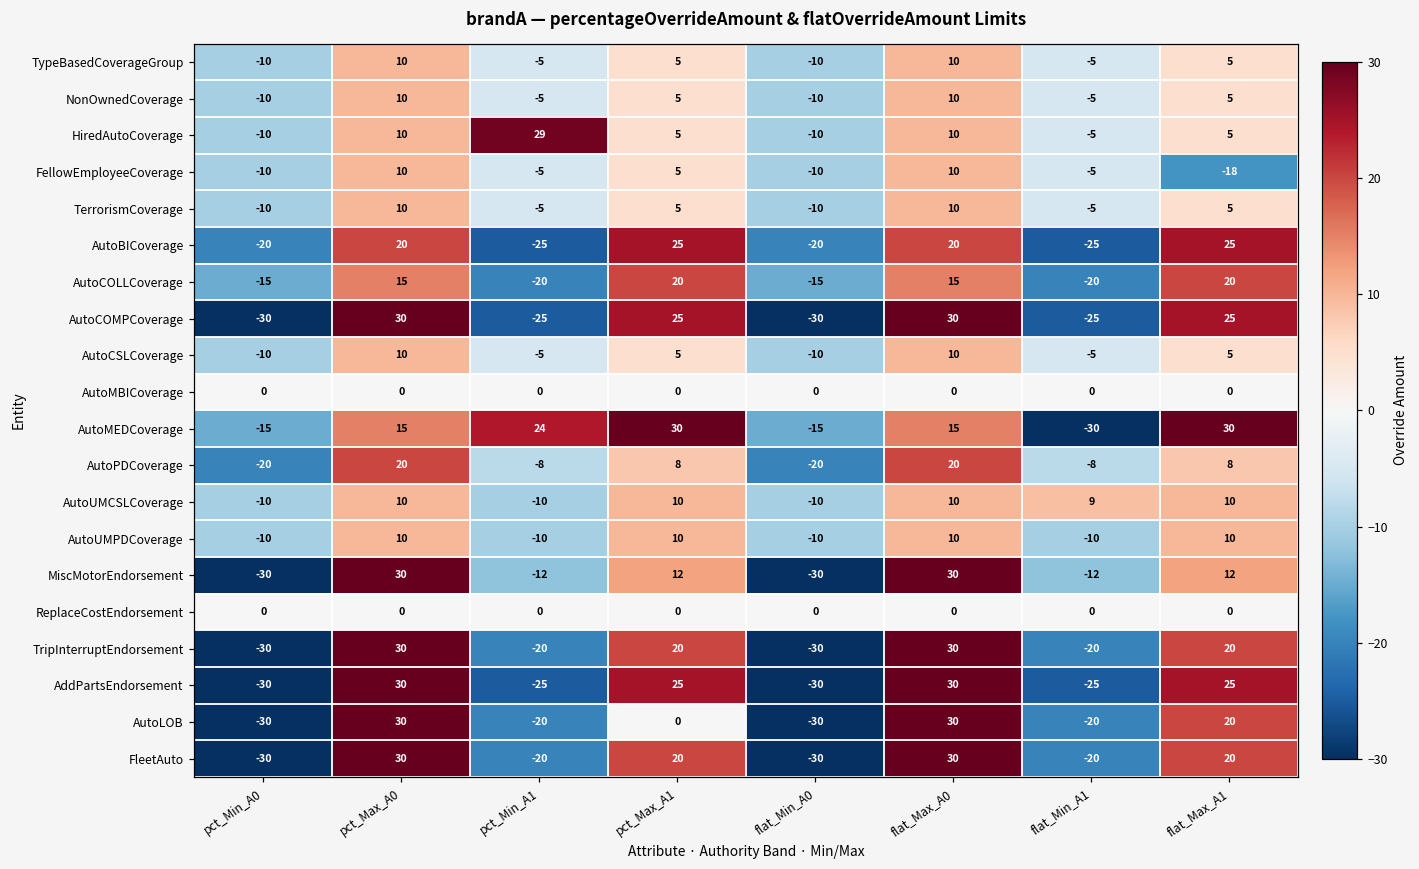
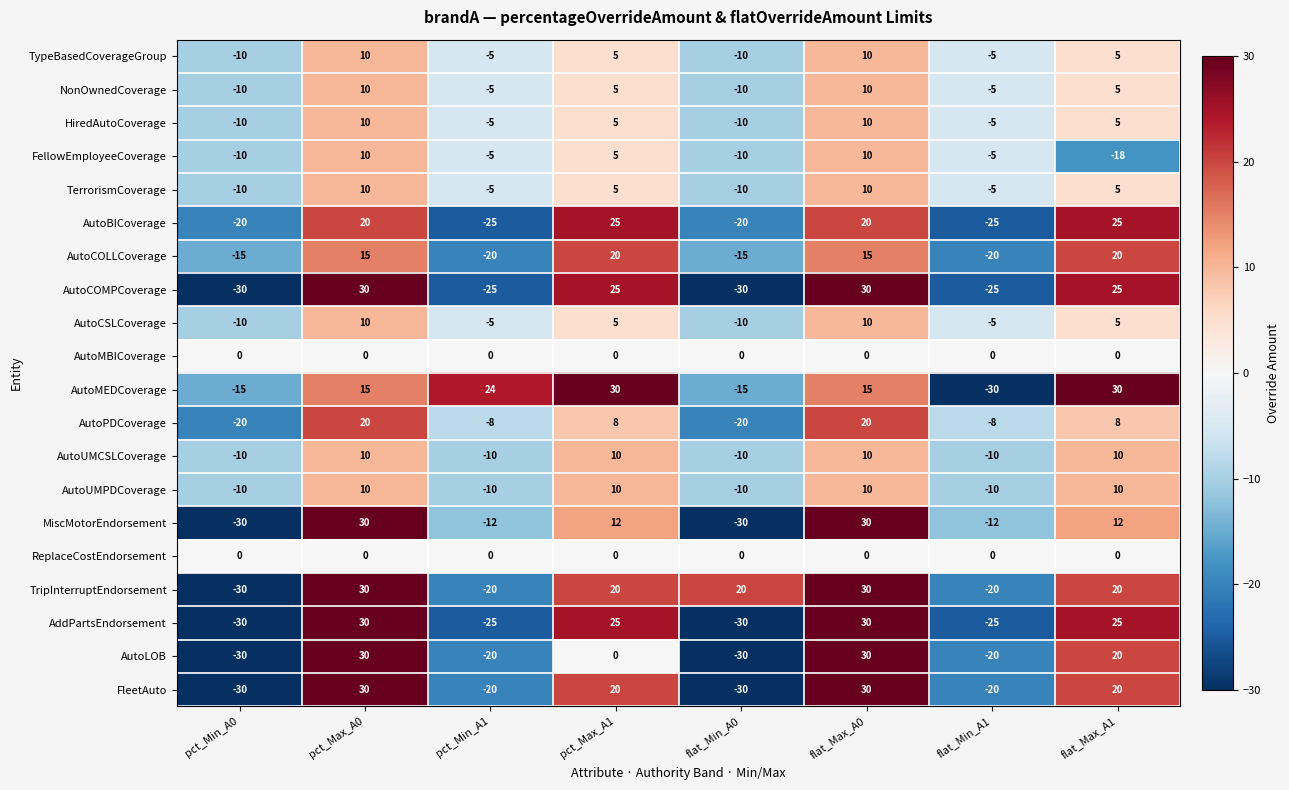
  {
    "TypeBasedCoverageGroup": {
      "pct_Min_A0": -10,
      "pct_Max_A0": 10,
      "pct_Min_A1": -5,
      "pct_Max_A1": 5,
      "flat_Min_A0": -10,
      "flat_Max_A0": 10,
      "flat_Min_A1": -5,
      "flat_Max_A1": 5
    },
    "NonOwnedCoverage": {
      "pct_Min_A0": -10,
      "pct_Max_A0": 10,
      "pct_Min_A1": -5,
      "pct_Max_A1": 5,
      "flat_Min_A0": -10,
      "flat_Max_A0": 10,
      "flat_Min_A1": -5,
      "flat_Max_A1": 5
    },
    "HiredAutoCoverage": {
      "pct_Min_A0": -10,
      "pct_Max_A0": 10,
-     "pct_Min_A1": 29,
+     "pct_Min_A1": -5,
      "pct_Max_A1": 5,
      "flat_Min_A0": -10,
      "flat_Max_A0": 10,
      "flat_Min_A1": -5,
      "flat_Max_A1": 5
    },
    "FellowEmployeeCoverage": {
      "pct_Min_A0": -10,
      "pct_Max_A0": 10,
      "pct_Min_A1": -5,
      "pct_Max_A1": 5,
      "flat_Min_A0": -10,
      "flat_Max_A0": 10,
      "flat_Min_A1": -5,
      "flat_Max_A1": -18
    },
    "TerrorismCoverage": {
      "pct_Min_A0": -10,
      "pct_Max_A0": 10,
      "pct_Min_A1": -5,
      "pct_Max_A1": 5,
      "flat_Min_A0": -10,
      "flat_Max_A0": 10,
      "flat_Min_A1": -5,
      "flat_Max_A1": 5
    },
    "AutoBICoverage": {
      "pct_Min_A0": -20,
      "pct_Max_A0": 20,
      "pct_Min_A1": -25,
      "pct_Max_A1": 25,
      "flat_Min_A0": -20,
      "flat_Max_A0": 20,
      "flat_Min_A1": -25,
      "flat_Max_A1": 25
    },
    "AutoCOLLCoverage": {
      "pct_Min_A0": -15,
      "pct_Max_A0": 15,
      "pct_Min_A1": -20,
      "pct_Max_A1": 20,
      "flat_Min_A0": -15,
      "flat_Max_A0": 15,
      "flat_Min_A1": -20,
      "flat_Max_A1": 20
    },
    "AutoCOMPCoverage": {
      "pct_Min_A0": -30,
      "pct_Max_A0": 30,
      "pct_Min_A1": -25,
      "pct_Max_A1": 25,
      "flat_Min_A0": -30,
      "flat_Max_A0": 30,
      "flat_Min_A1": -25,
      "flat_Max_A1": 25
    },
    "AutoCSLCoverage": {
      "pct_Min_A0": -10,
      "pct_Max_A0": 10,
      "pct_Min_A1": -5,
      "pct_Max_A1": 5,
      "flat_Min_A0": -10,
      "flat_Max_A0": 10,
      "flat_Min_A1": -5,
      "flat_Max_A1": 5
    },
    "AutoMBICoverage": {
      "pct_Min_A0": 0,
      "pct_Max_A0": 0,
      "pct_Min_A1": 0,
      "pct_Max_A1": 0,
      "flat_Min_A0": 0,
      "flat_Max_A0": 0,
      "flat_Min_A1": 0,
      "flat_Max_A1": 0
    },
    "AutoMEDCoverage": {
      "pct_Min_A0": -15,
      "pct_Max_A0": 15,
      "pct_Min_A1": 24,
      "pct_Max_A1": 30,
      "flat_Min_A0": -15,
      "flat_Max_A0": 15,
      "flat_Min_A1": -30,
      "flat_Max_A1": 30
    },
    "AutoPDCoverage": {
      "pct_Min_A0": -20,
      "pct_Max_A0": 20,
      "pct_Min_A1": -8,
      "pct_Max_A1": 8,
      "flat_Min_A0": -20,
      "flat_Max_A0": 20,
      "flat_Min_A1": -8,
      "flat_Max_A1": 8
    },
    "AutoUMCSLCoverage": {
      "pct_Min_A0": -10,
      "pct_Max_A0": 10,
      "pct_Min_A1": -10,
      "pct_Max_A1": 10,
      "flat_Min_A0": -10,
      "flat_Max_A0": 10,
-     "flat_Min_A1": 9,
+     "flat_Min_A1": -10,
      "flat_Max_A1": 10
    },
    "AutoUMPDCoverage": {
      "pct_Min_A0": -10,
      "pct_Max_A0": 10,
      "pct_Min_A1": -10,
      "pct_Max_A1": 10,
      "flat_Min_A0": -10,
      "flat_Max_A0": 10,
      "flat_Min_A1": -10,
      "flat_Max_A1": 10
    },
    "MiscMotorEndorsement": {
      "pct_Min_A0": -30,
      "pct_Max_A0": 30,
      "pct_Min_A1": -12,
      "pct_Max_A1": 12,
      "flat_Min_A0": -30,
      "flat_Max_A0": 30,
      "flat_Min_A1": -12,
      "flat_Max_A1": 12
    },
    "ReplaceCostEndorsement": {
      "pct_Min_A0": 0,
      "pct_Max_A0": 0,
      "pct_Min_A1": 0,
      "pct_Max_A1": 0,
      "flat_Min_A0": 0,
      "flat_Max_A0": 0,
      "flat_Min_A1": 0,
      "flat_Max_A1": 0
    },
    "TripInterruptEndorsement": {
      "pct_Min_A0": -30,
      "pct_Max_A0": 30,
      "pct_Min_A1": -20,
      "pct_Max_A1": 20,
-     "flat_Min_A0": -30,
+     "flat_Min_A0": 20,
      "flat_Max_A0": 30,
      "flat_Min_A1": -20,
      "flat_Max_A1": 20
    },
    "AddPartsEndorsement": {
      "pct_Min_A0": -30,
      "pct_Max_A0": 30,
      "pct_Min_A1": -25,
      "pct_Max_A1": 25,
      "flat_Min_A0": -30,
      "flat_Max_A0": 30,
      "flat_Min_A1": -25,
      "flat_Max_A1": 25
    },
    "AutoLOB": {
      "pct_Min_A0": -30,
      "pct_Max_A0": 30,
      "pct_Min_A1": -20,
      "pct_Max_A1": 0,
      "flat_Min_A0": -30,
      "flat_Max_A0": 30,
      "flat_Min_A1": -20,
      "flat_Max_A1": 20
    },
    "FleetAuto": {
      "pct_Min_A0": -30,
      "pct_Max_A0": 30,
      "pct_Min_A1": -20,
      "pct_Max_A1": 20,
      "flat_Min_A0": -30,
      "flat_Max_A0": 30,
      "flat_Min_A1": -20,
      "flat_Max_A1": 20
    }
  }
